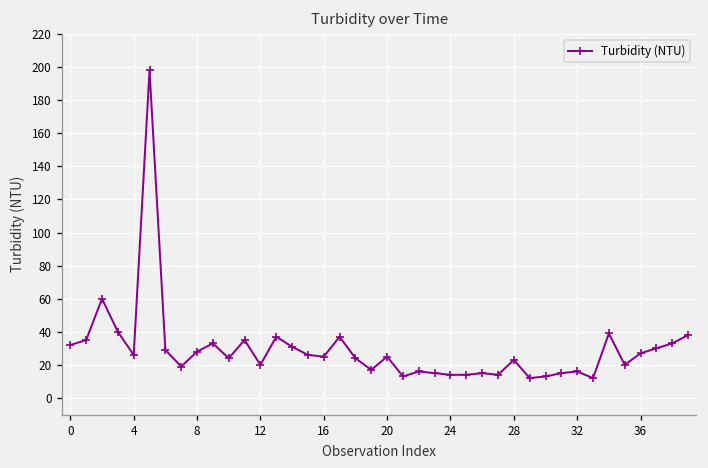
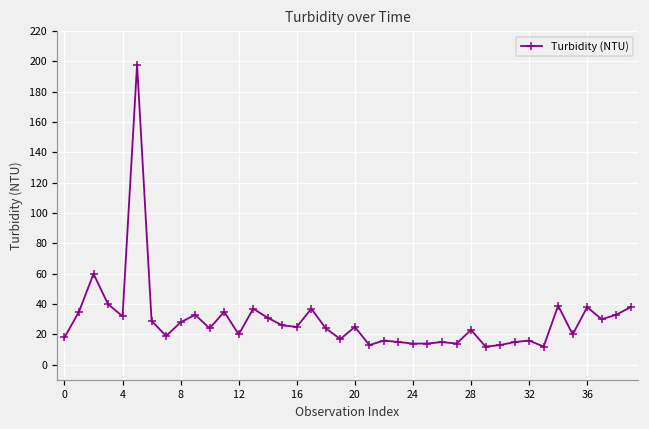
  {
-   "0": 32,
-   "4": 26,
+   "0": 18,
+   "4": 32,
    "8": 28,
    "12": 20,
    "16": 25,
    "20": 25,
    "24": 14,
    "28": 23,
    "32": 16,
-   "36": 27
+   "36": 38
  }
